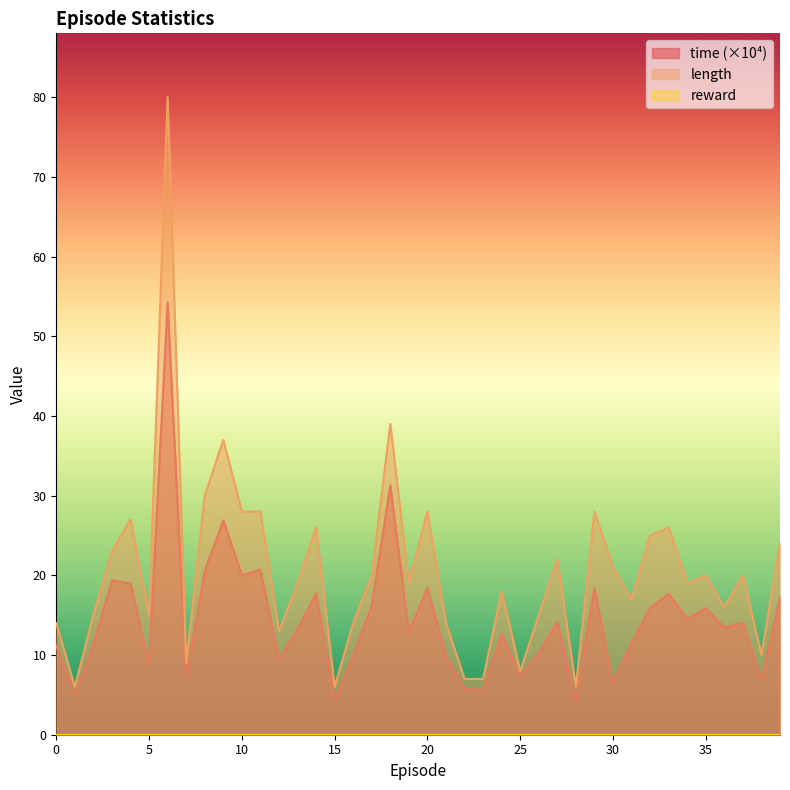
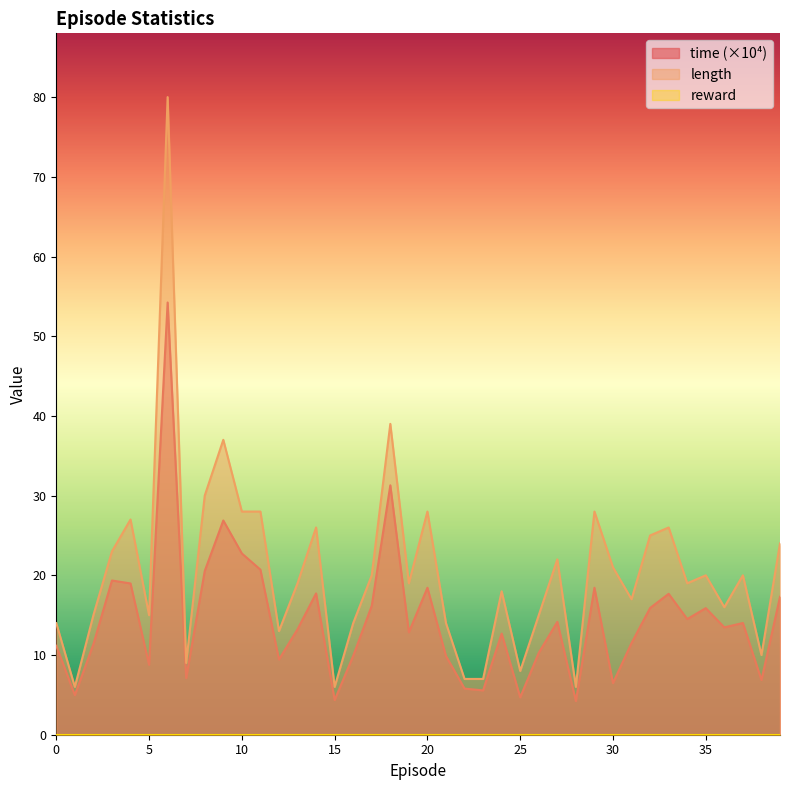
  {
    "time (×10⁴)": {
      "0": 11,
      "5": 9,
-     "10": 20,
+     "10": 23,
      "15": 4,
      "20": 18,
-     "25": 7,
+     "25": 5,
      "30": 6,
      "35": 16
    }
  }
